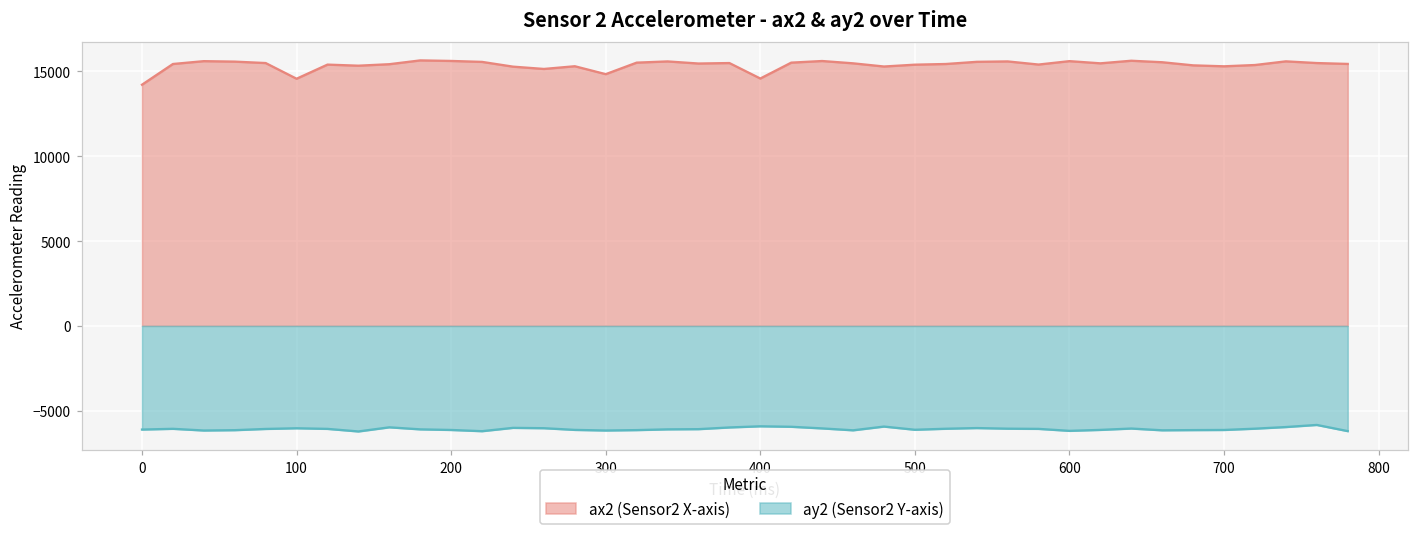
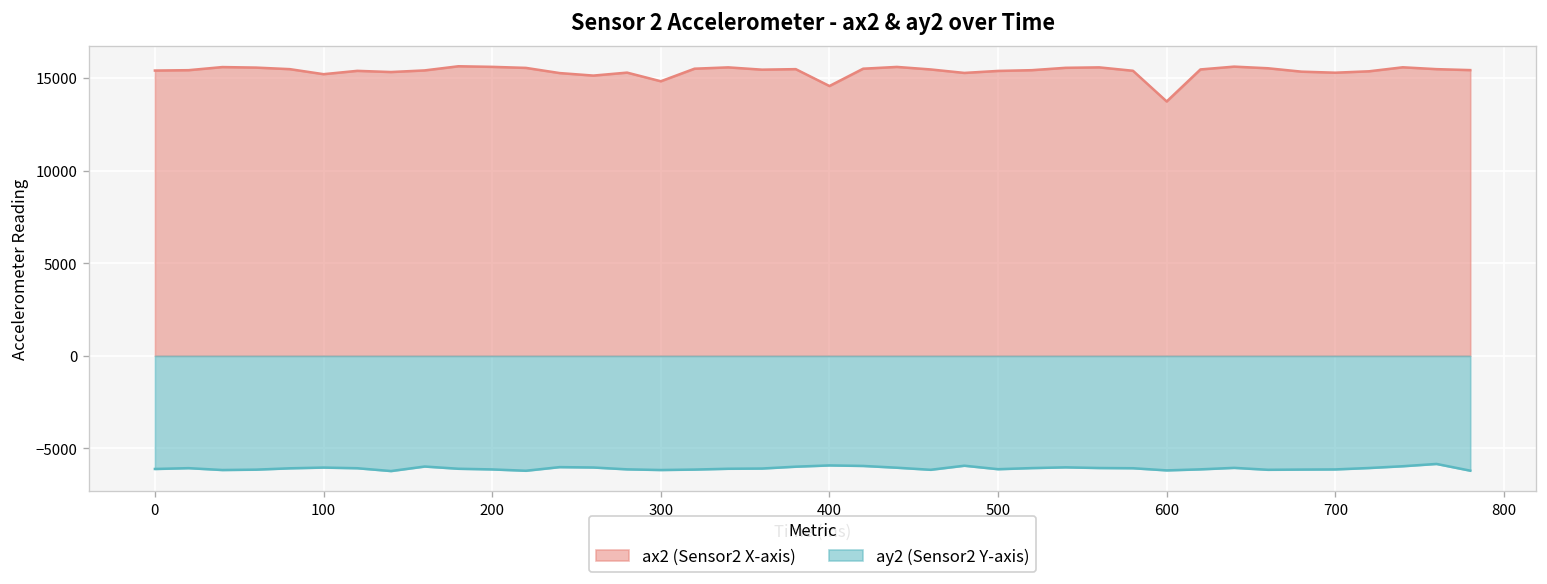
  {
    "ax2 (Sensor2 X-axis)": {
-     "0": 14200,
-     "100": 14600,
+     "0": 15400,
+     "100": 15200,
      "200": 15600,
      "300": 14800,
      "400": 14600,
      "500": 15400,
-     "600": 15600,
+     "600": 13700,
      "700": 15300
    }
  }
